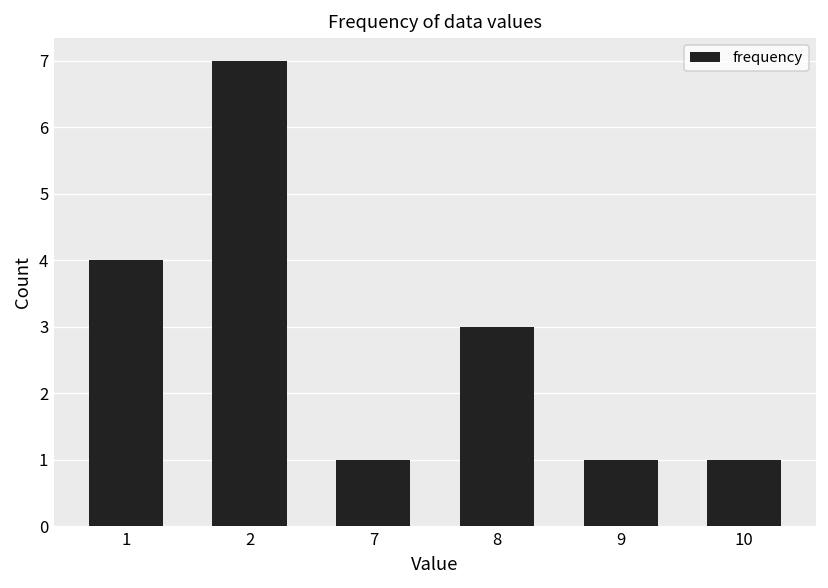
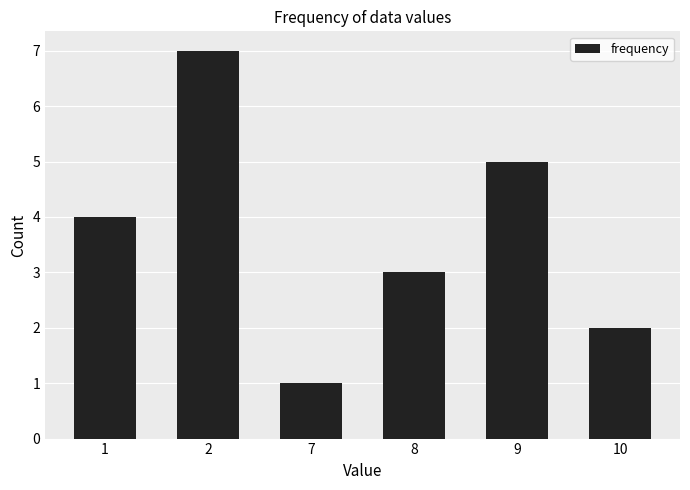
  {
    "1": 4,
    "2": 7,
    "7": 1,
    "8": 3,
-   "9": 1,
-   "10": 1
+   "9": 5,
+   "10": 2
  }
